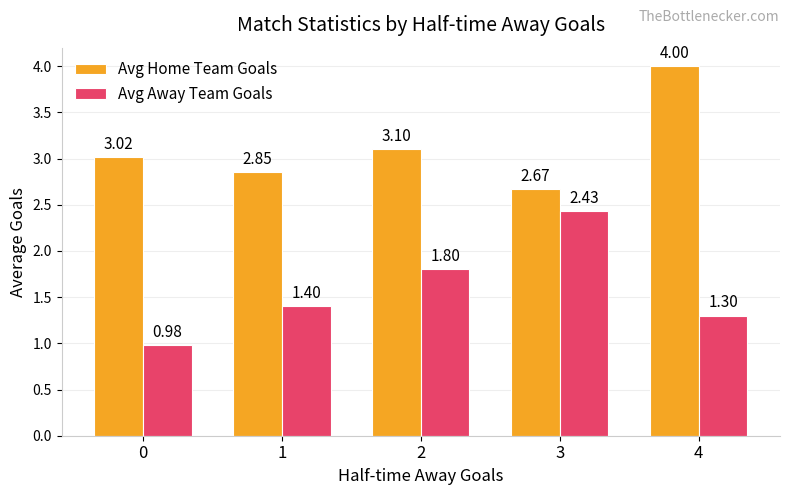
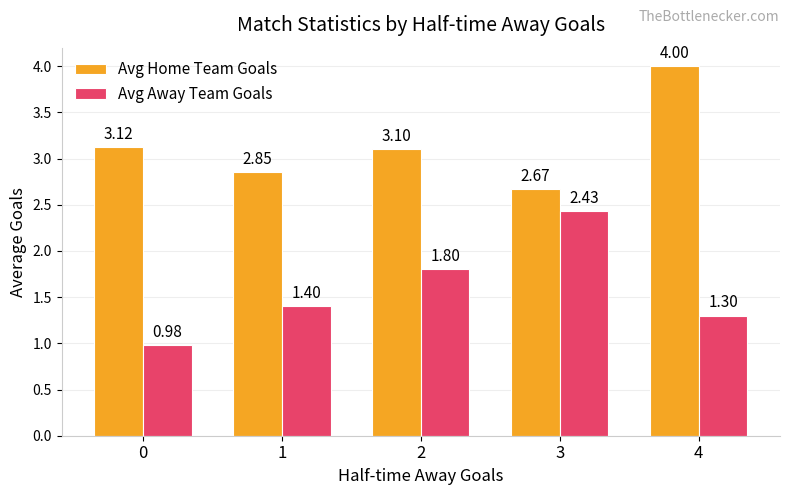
  {
    "Avg Home Team Goals": {
-     "0": 3.02,
+     "0": 3.12,
      "1": 2.85,
      "2": 3.10,
      "3": 2.67,
      "4": 4.00
    },
    "Avg Away Team Goals": {
      "0": 0.98,
      "1": 1.40,
      "2": 1.80,
      "3": 2.43,
      "4": 1.30
    }
  }
